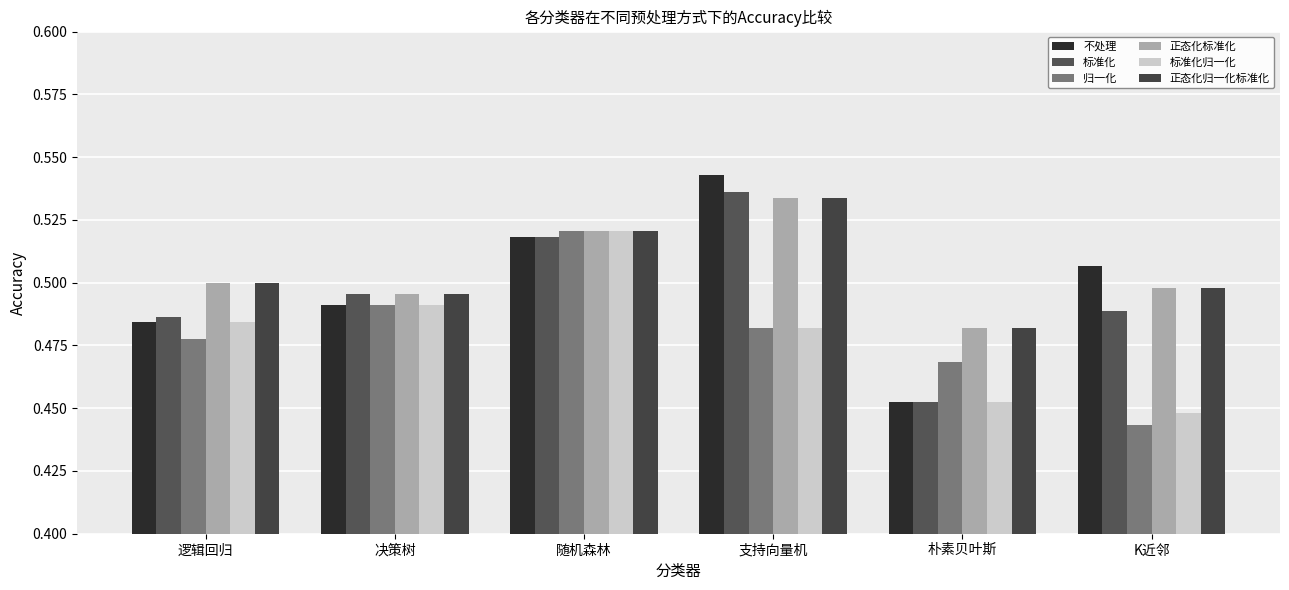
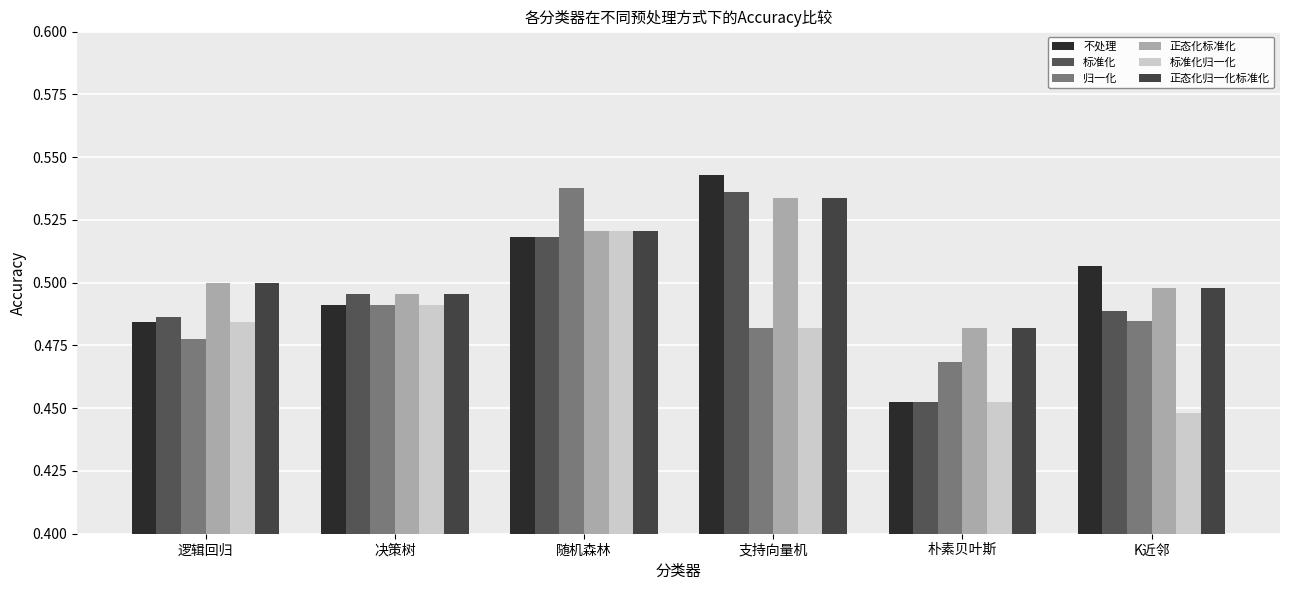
  {
    "归一化": {
      "逻辑回归": 0.478,
      "决策树": 0.491,
-     "随机森林": 0.520,
+     "随机森林": 0.538,
      "支持向量机": 0.482,
      "朴素贝叶斯": 0.468,
-     "K近邻": 0.443
+     "K近邻": 0.485
    }
  }
